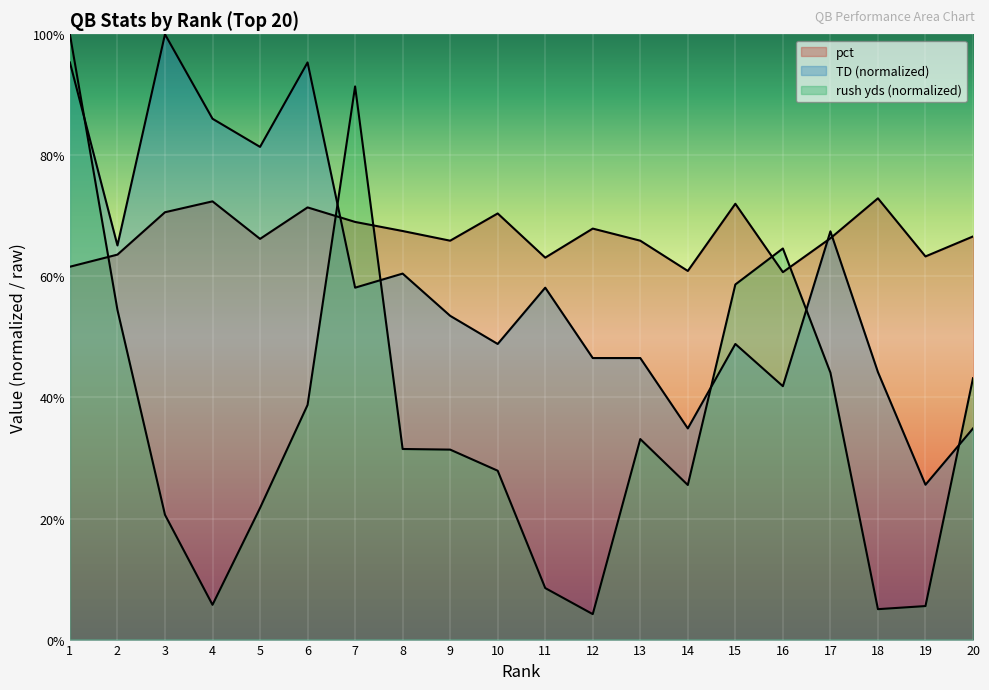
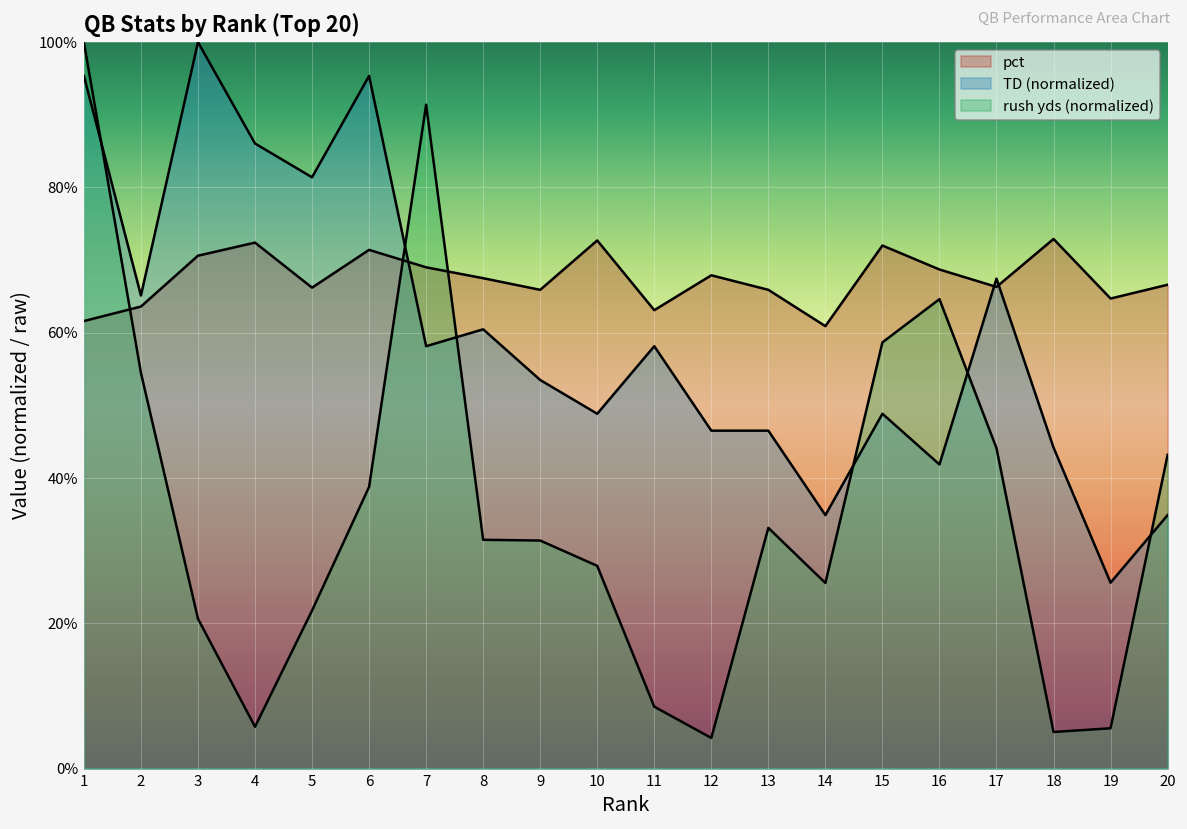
  {
    "pct": {
      "1": "62%",
      "2": "64%",
      "3": "71%",
      "4": "72%",
      "5": "66%",
      "6": "71%",
      "7": "69%",
      "8": "68%",
      "9": "66%",
-     "10": "70%",
+     "10": "73%",
      "11": "63%",
      "12": "68%",
      "13": "66%",
      "14": "61%",
      "15": "72%",
-     "16": "61%",
+     "16": "69%",
      "17": "66%",
      "18": "73%",
-     "19": "63%",
+     "19": "65%",
      "20": "67%"
    }
  }
